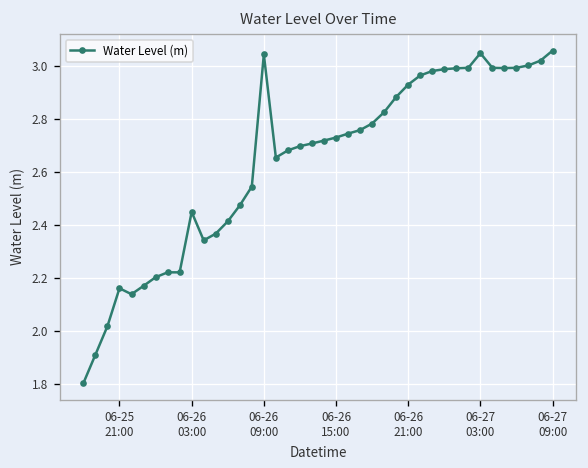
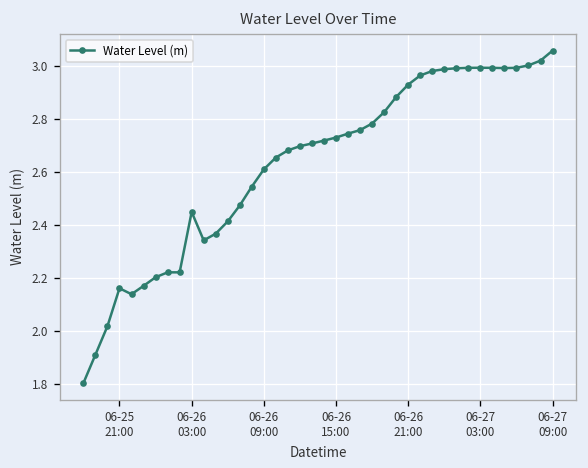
  {
    "06-25 21:00": 2.16,
    "06-26 03:00": 2.45,
-   "06-26 09:00": 3.04,
+   "06-26 09:00": 2.61,
    "06-26 15:00": 2.73,
    "06-26 21:00": 2.93,
-   "06-27 03:00": 3.05,
+   "06-27 03:00": 2.99,
    "06-27 09:00": 3.06
  }
